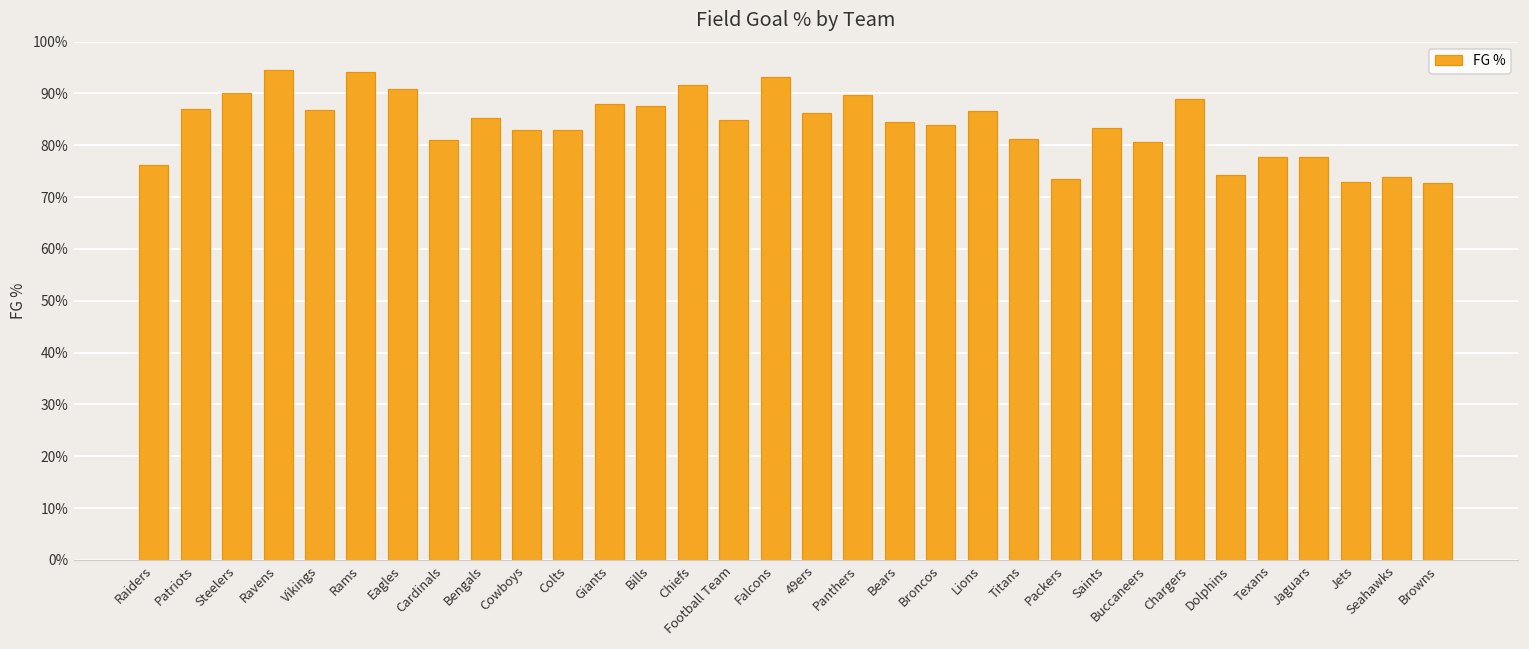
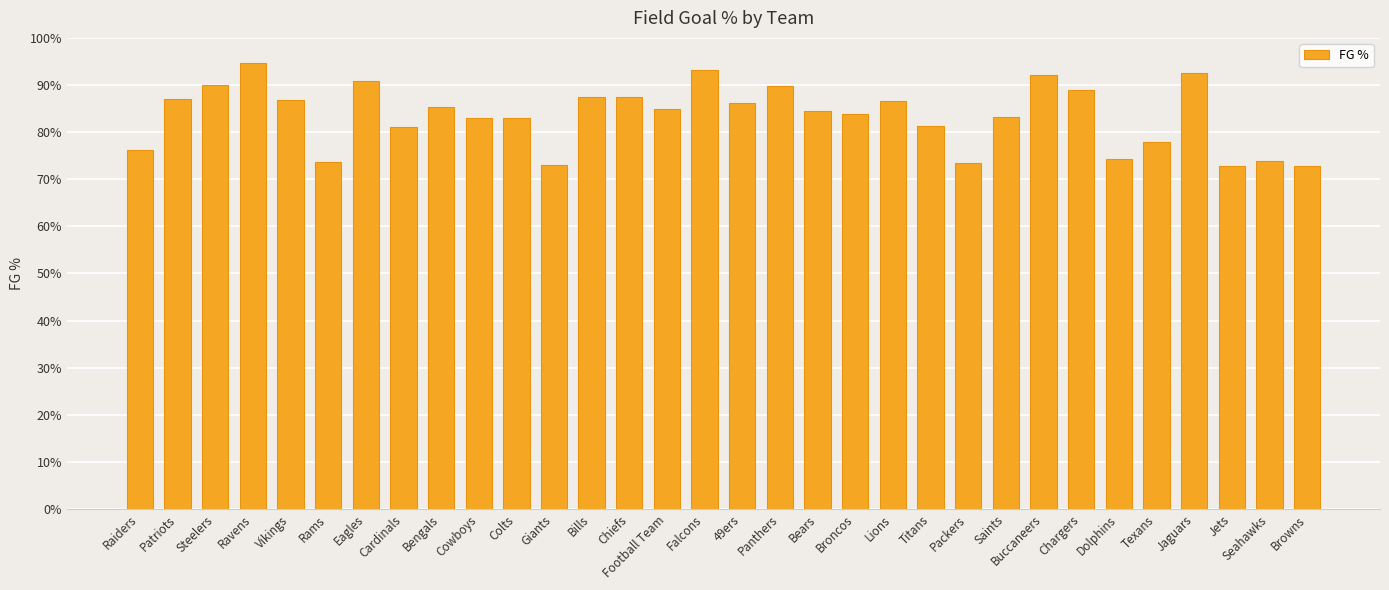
  {
    "Raiders": "76%",
    "Patriots": "87%",
    "Steelers": "90%",
    "Ravens": "95%",
    "Vikings": "87%",
-   "Rams": "94%",
+   "Rams": "74%",
    "Eagles": "91%",
    "Cardinals": "81%",
    "Bengals": "85%",
    "Cowboys": "83%",
    "Colts": "83%",
-   "Giants": "88%",
+   "Giants": "73%",
    "Bills": "88%",
-   "Chiefs": "92%",
+   "Chiefs": "88%",
    "Football Team": "85%",
    "Falcons": "93%",
    "49ers": "86%",
    "Panthers": "90%",
    "Bears": "85%",
    "Broncos": "84%",
    "Lions": "87%",
    "Titans": "81%",
    "Packers": "74%",
    "Saints": "83%",
-   "Buccaneers": "81%",
+   "Buccaneers": "92%",
    "Chargers": "89%",
    "Dolphins": "74%",
    "Texans": "78%",
-   "Jaguars": "78%",
+   "Jaguars": "93%",
    "Jets": "73%",
    "Seahawks": "74%",
    "Browns": "73%"
  }
